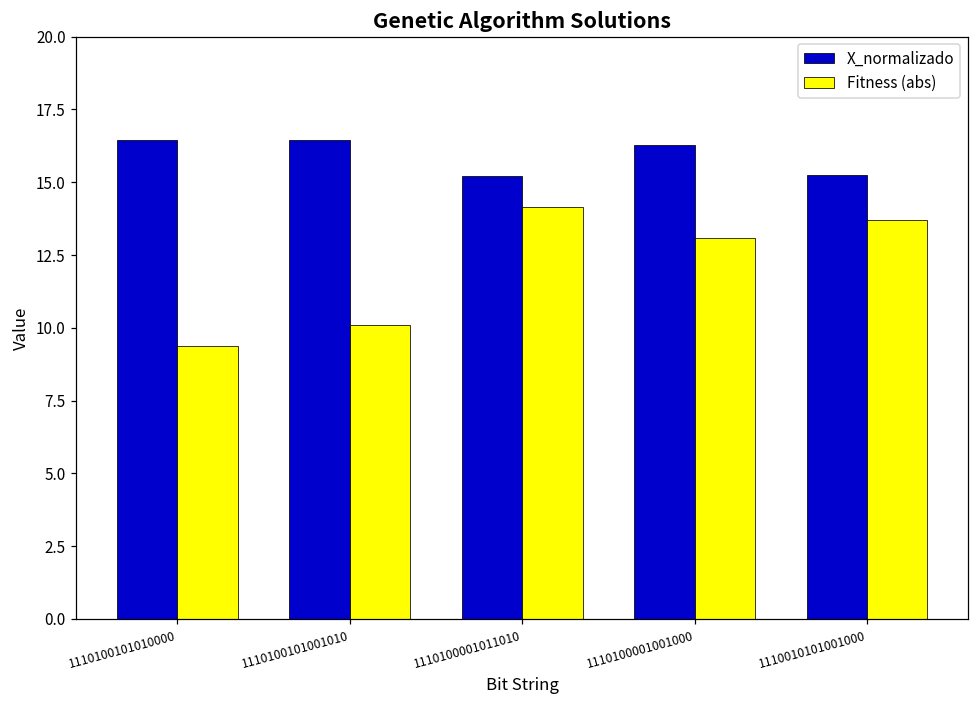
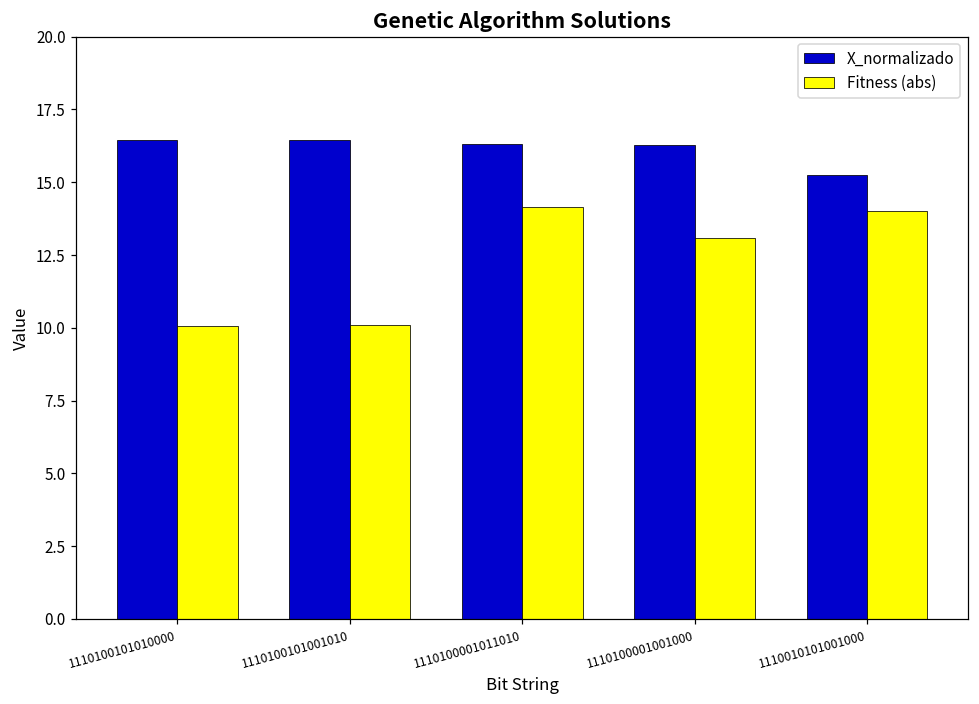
  {
    "X_normalizado": {
      "1110100101010000": 16.5,
      "1110100101001010": 16.5,
-     "1110100001011010": 15.2,
+     "1110100001011010": 16.3,
      "1110100001001000": 16.3,
      "1110010101001000": 15.2
    },
    "Fitness (abs)": {
-     "1110100101010000": 9.4,
+     "1110100101010000": 10.1,
      "1110100101001010": 10.1,
      "1110100001011010": 14.1,
      "1110100001001000": 13.1,
-     "1110010101001000": 13.7
+     "1110010101001000": 14.0
    }
  }
